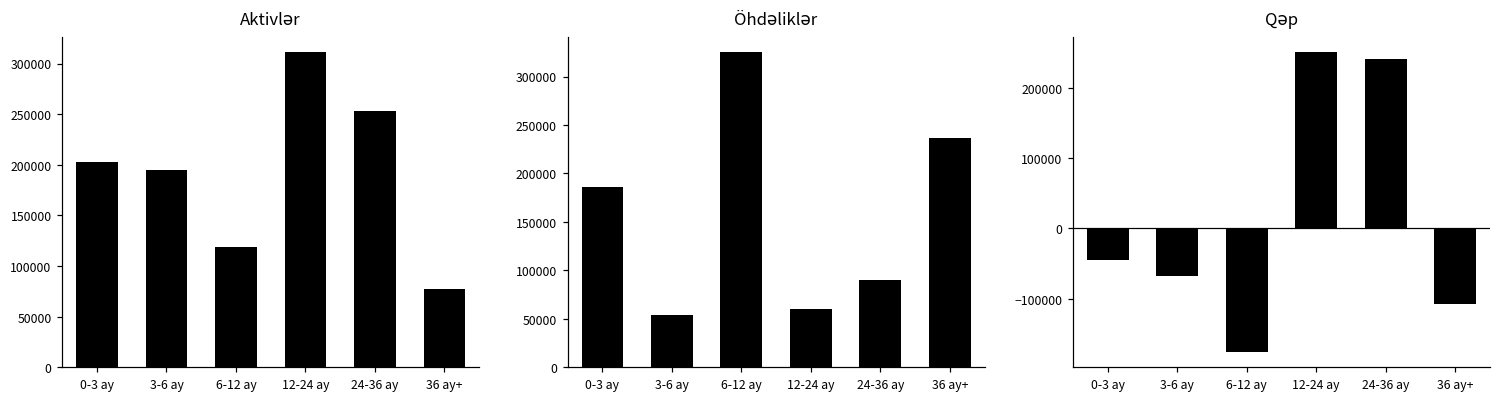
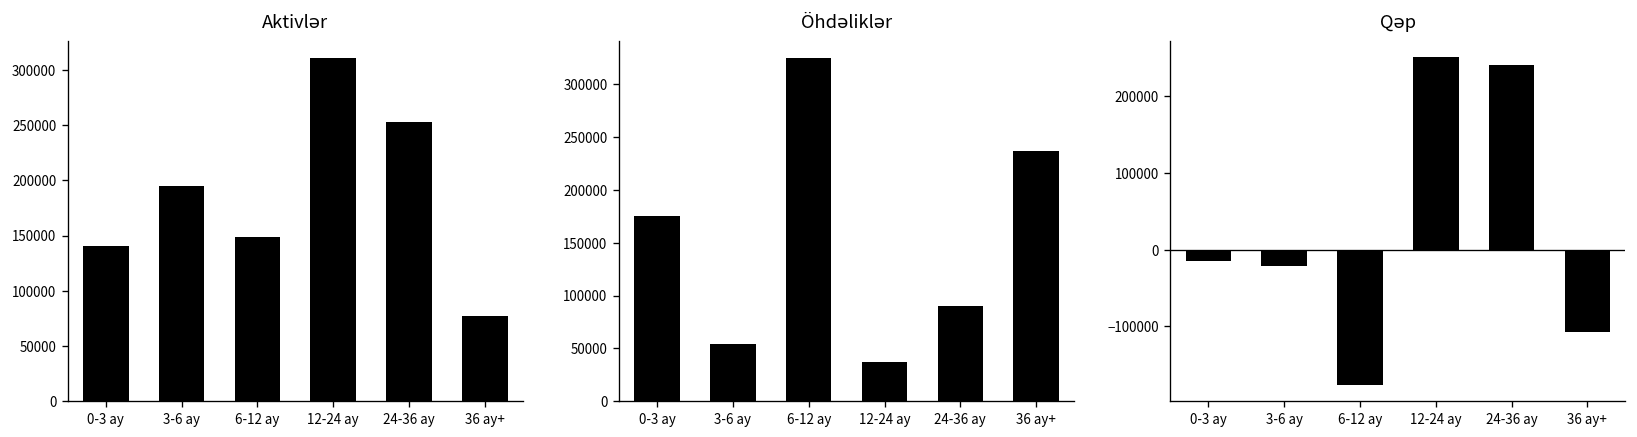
  {
    "Aktivlər": {
-     "0-3 ay": 200000,
+     "0-3 ay": 140000,
      "3-6 ay": 200000,
-     "6-12 ay": 120000,
+     "6-12 ay": 150000,
      "12-24 ay": 310000,
      "24-36 ay": 250000,
      "36 ay+": 80000
    },
    "Öhdəliklər": {
-     "0-3 ay": 190000,
+     "0-3 ay": 180000,
      "3-6 ay": 50000,
      "6-12 ay": 320000,
-     "12-24 ay": 60000,
+     "12-24 ay": 40000,
      "24-36 ay": 90000,
      "36 ay+": 240000
    },
    "Qəp": {
-     "0-3 ay": -50000,
-     "3-6 ay": -70000,
+     "0-3 ay": -10000,
+     "3-6 ay": -20000,
      "6-12 ay": -180000,
      "12-24 ay": 250000,
      "24-36 ay": 240000,
      "36 ay+": -110000
    }
  }
